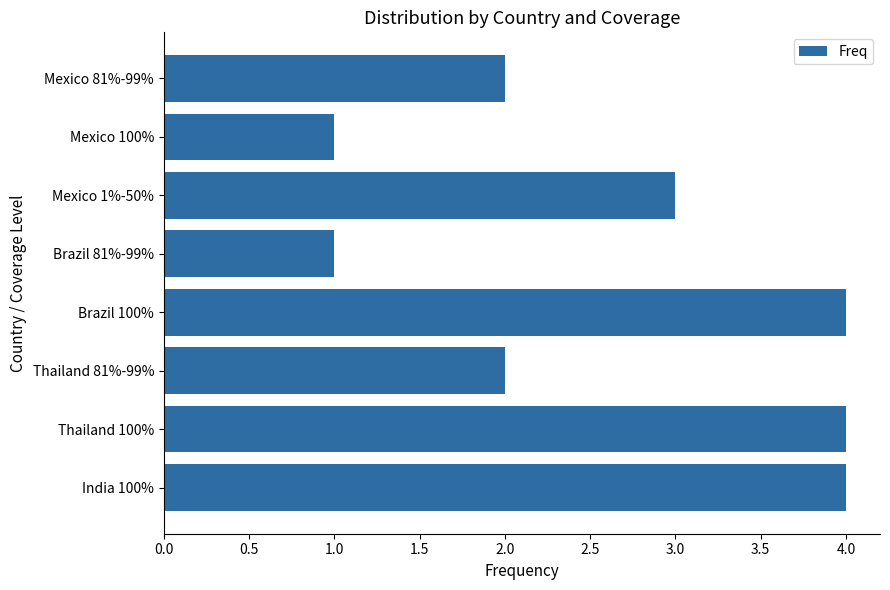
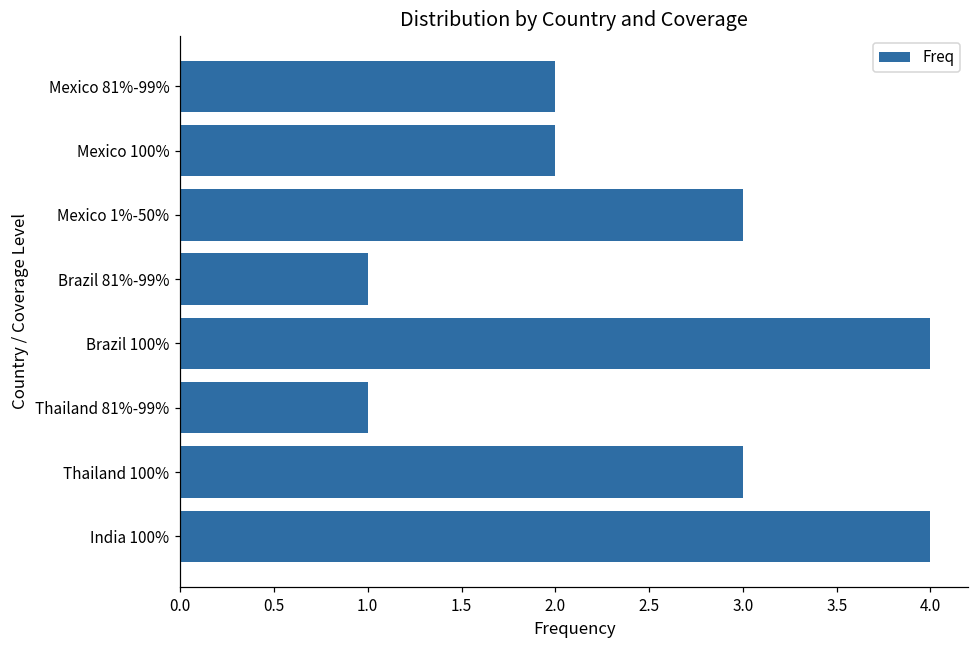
  {
    "Mexico 81%-99%": 2,
-   "Mexico 100%": 1,
+   "Mexico 100%": 2,
    "Mexico 1%-50%": 3,
    "Brazil 81%-99%": 1,
    "Brazil 100%": 4,
-   "Thailand 81%-99%": 2,
-   "Thailand 100%": 4,
+   "Thailand 81%-99%": 1,
+   "Thailand 100%": 3,
    "India 100%": 4
  }
